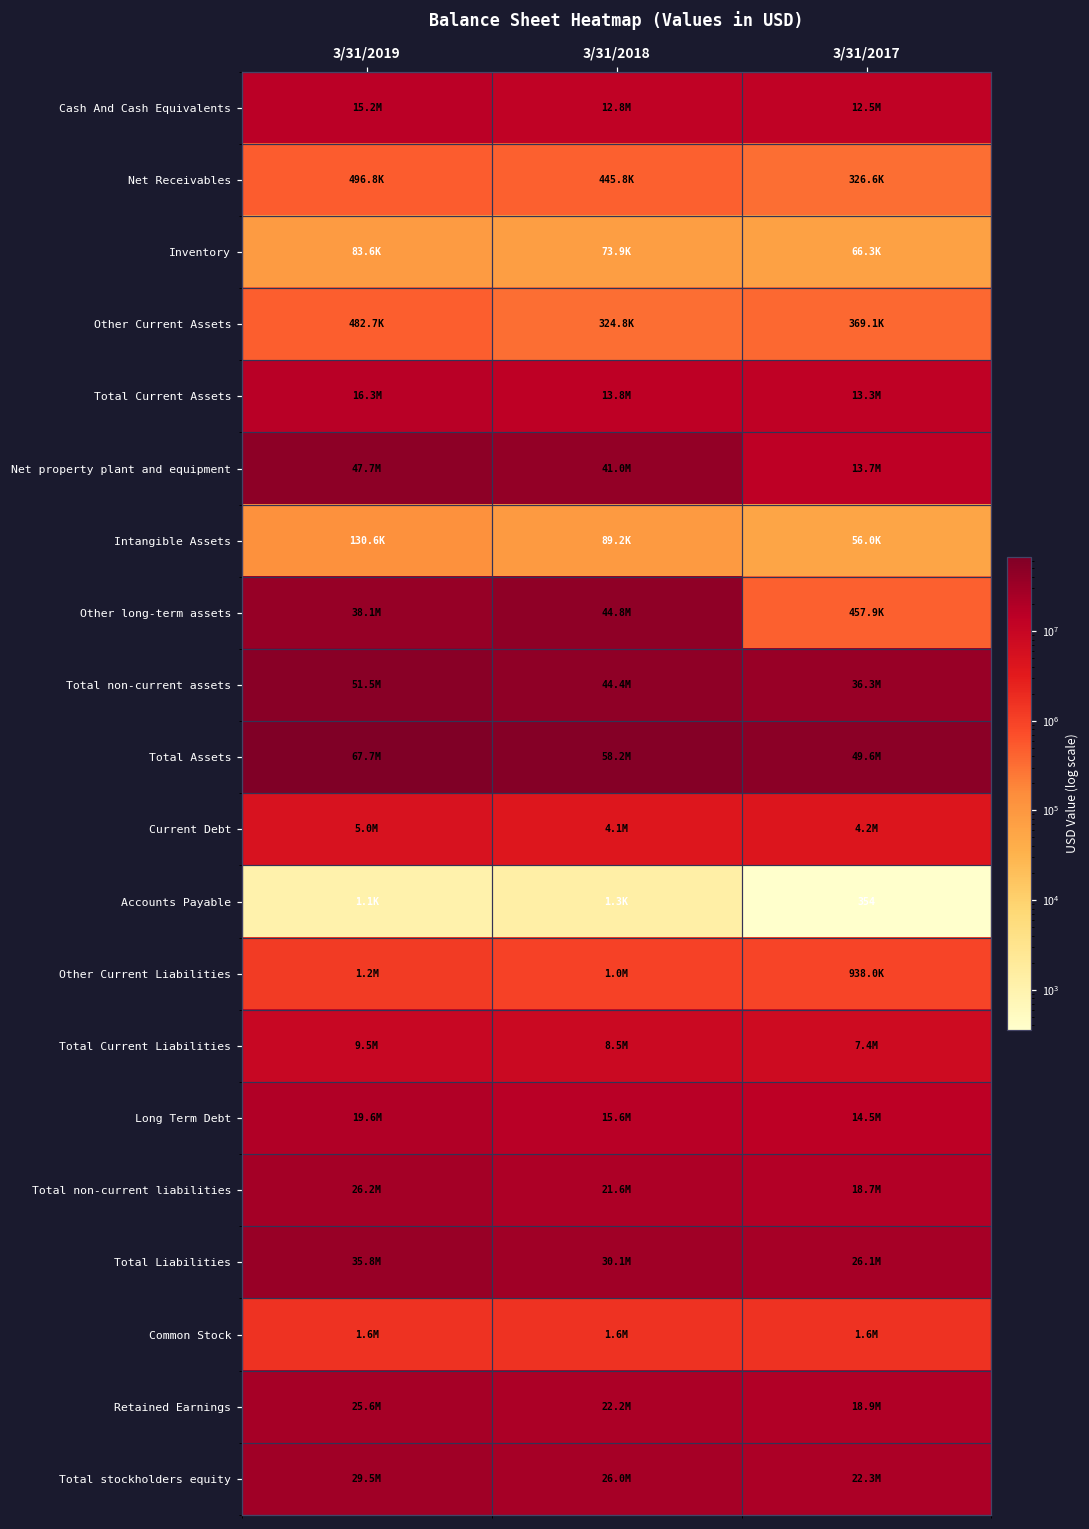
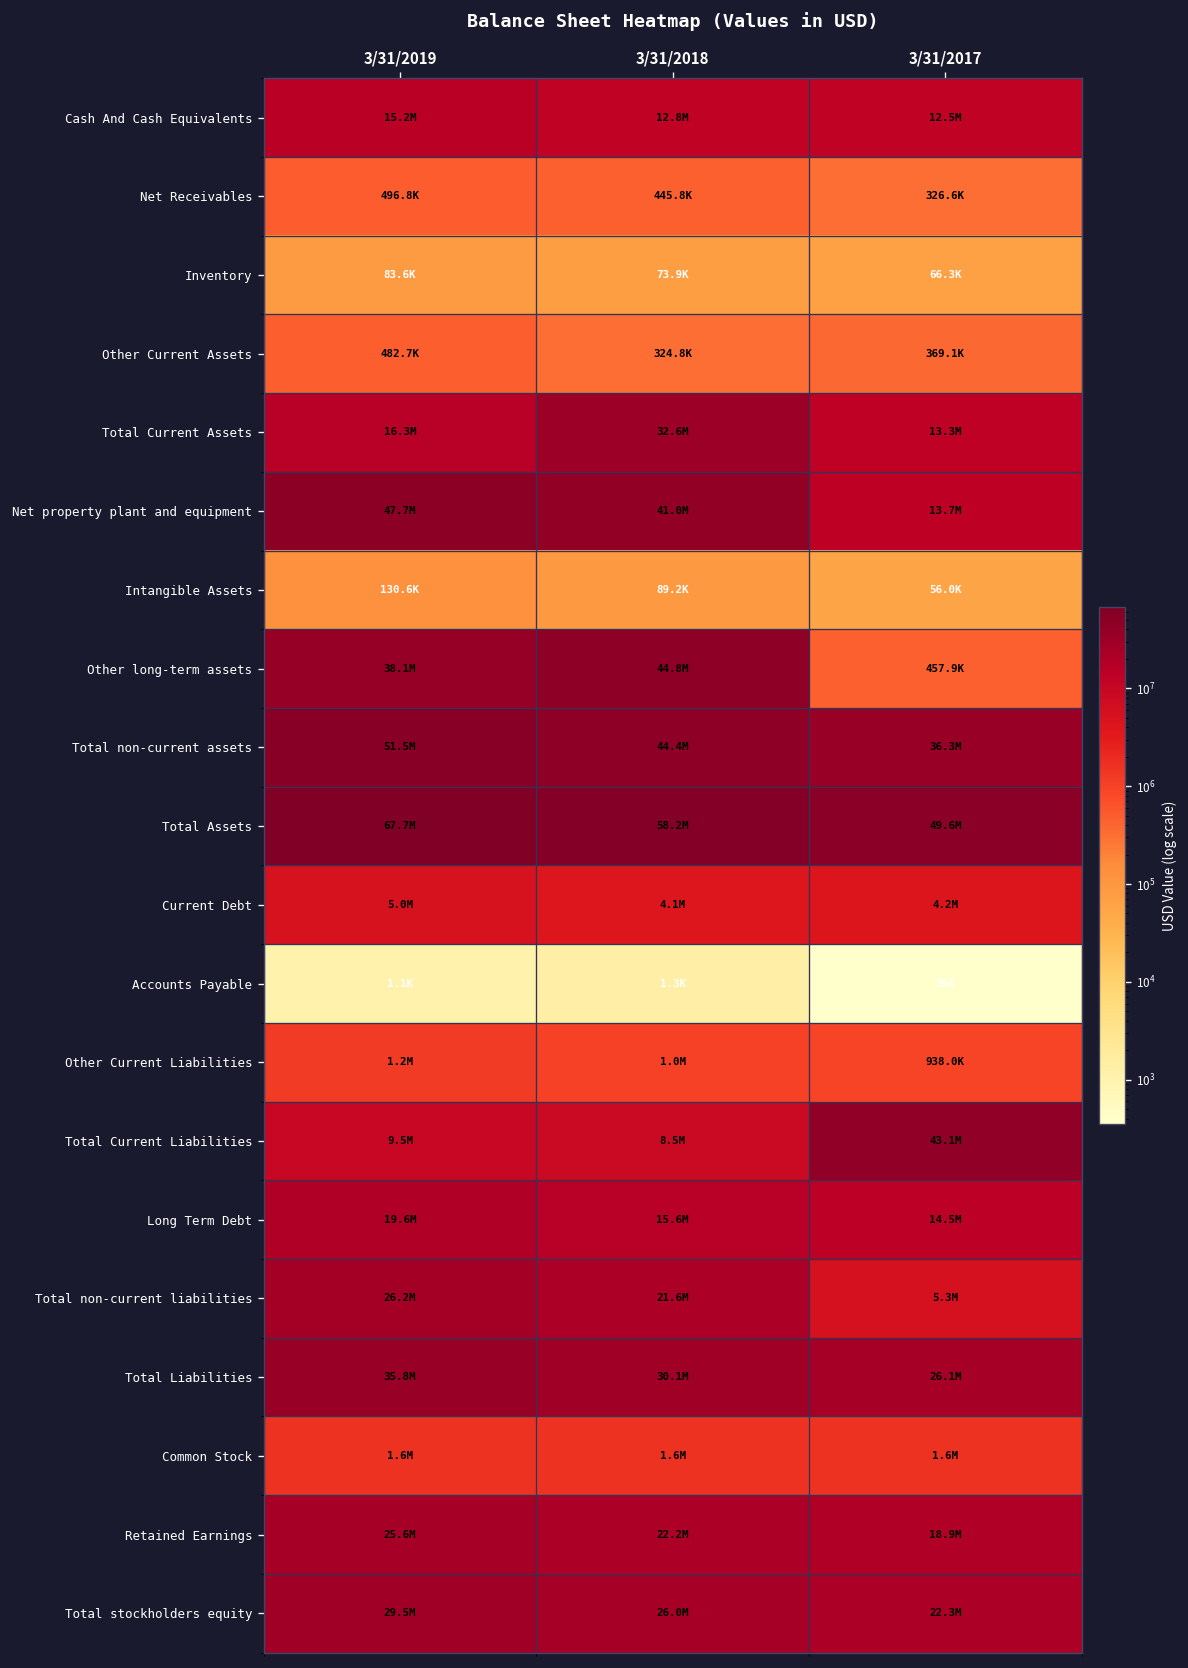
  {
    "Cash And Cash Equivalents": {
      "3/31/2019": "15.2M",
      "3/31/2018": "12.8M",
      "3/31/2017": "12.5M"
    },
    "Net Receivables": {
      "3/31/2019": "496.8K",
      "3/31/2018": "445.8K",
      "3/31/2017": "326.6K"
    },
    "Inventory": {
      "3/31/2019": "83.6K",
      "3/31/2018": "73.9K",
      "3/31/2017": "66.3K"
    },
    "Other Current Assets": {
      "3/31/2019": "482.7K",
      "3/31/2018": "324.8K",
      "3/31/2017": "369.1K"
    },
    "Total Current Assets": {
      "3/31/2019": "16.3M",
-     "3/31/2018": "13.8M",
+     "3/31/2018": "32.6M",
      "3/31/2017": "13.3M"
    },
    "Net property plant and equipment": {
      "3/31/2019": "47.7M",
      "3/31/2018": "41.0M",
      "3/31/2017": "13.7M"
    },
    "Intangible Assets": {
      "3/31/2019": "130.6K",
      "3/31/2018": "89.2K",
      "3/31/2017": "56.0K"
    },
    "Other long-term assets": {
      "3/31/2019": "38.1M",
      "3/31/2018": "44.8M",
      "3/31/2017": "457.9K"
    },
    "Total non-current assets": {
      "3/31/2019": "51.5M",
      "3/31/2018": "44.4M",
      "3/31/2017": "36.3M"
    },
    "Total Assets": {
      "3/31/2019": "67.7M",
      "3/31/2018": "58.2M",
      "3/31/2017": "49.6M"
    },
    "Current Debt": {
      "3/31/2019": "5.0M",
      "3/31/2018": "4.1M",
      "3/31/2017": "4.2M"
    },
    "Accounts Payable": {
      "3/31/2019": "1.1K",
      "3/31/2018": "1.3K",
      "3/31/2017": "354"
    },
    "Other Current Liabilities": {
      "3/31/2019": "1.2M",
      "3/31/2018": "1.0M",
      "3/31/2017": "938.0K"
    },
    "Total Current Liabilities": {
      "3/31/2019": "9.5M",
      "3/31/2018": "8.5M",
-     "3/31/2017": "7.4M"
+     "3/31/2017": "43.1M"
    },
    "Long Term Debt": {
      "3/31/2019": "19.6M",
      "3/31/2018": "15.6M",
      "3/31/2017": "14.5M"
    },
    "Total non-current liabilities": {
      "3/31/2019": "26.2M",
      "3/31/2018": "21.6M",
-     "3/31/2017": "18.7M"
+     "3/31/2017": "5.3M"
    },
    "Total Liabilities": {
      "3/31/2019": "35.8M",
      "3/31/2018": "30.1M",
      "3/31/2017": "26.1M"
    },
    "Common Stock": {
      "3/31/2019": "1.6M",
      "3/31/2018": "1.6M",
      "3/31/2017": "1.6M"
    },
    "Retained Earnings": {
      "3/31/2019": "25.6M",
      "3/31/2018": "22.2M",
      "3/31/2017": "18.9M"
    },
    "Total stockholders equity": {
      "3/31/2019": "29.5M",
      "3/31/2018": "26.0M",
      "3/31/2017": "22.3M"
    }
  }
